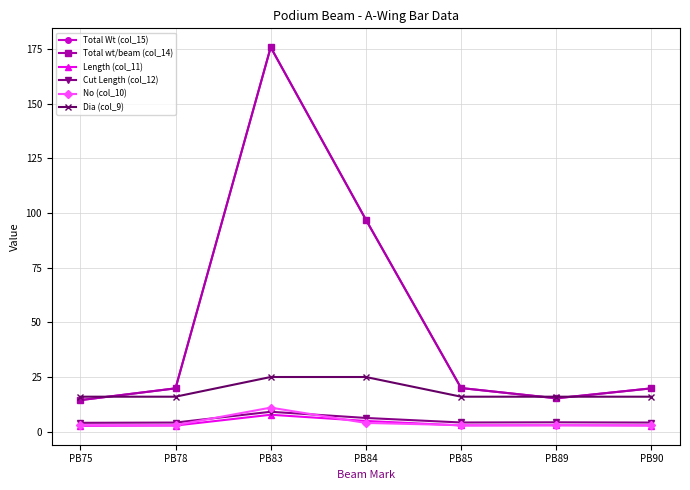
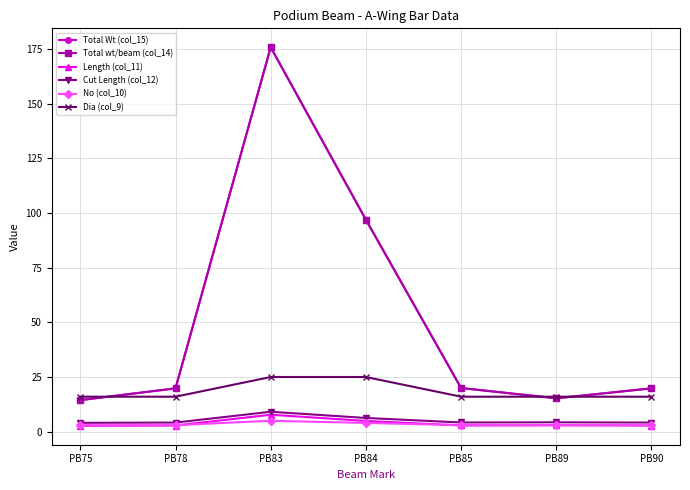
  {
    "Length (col_11)": {
      "PB83": 8
    },
    "No (col_10)": {
-     "PB83": 11
+     "PB83": 5
    }
  }
